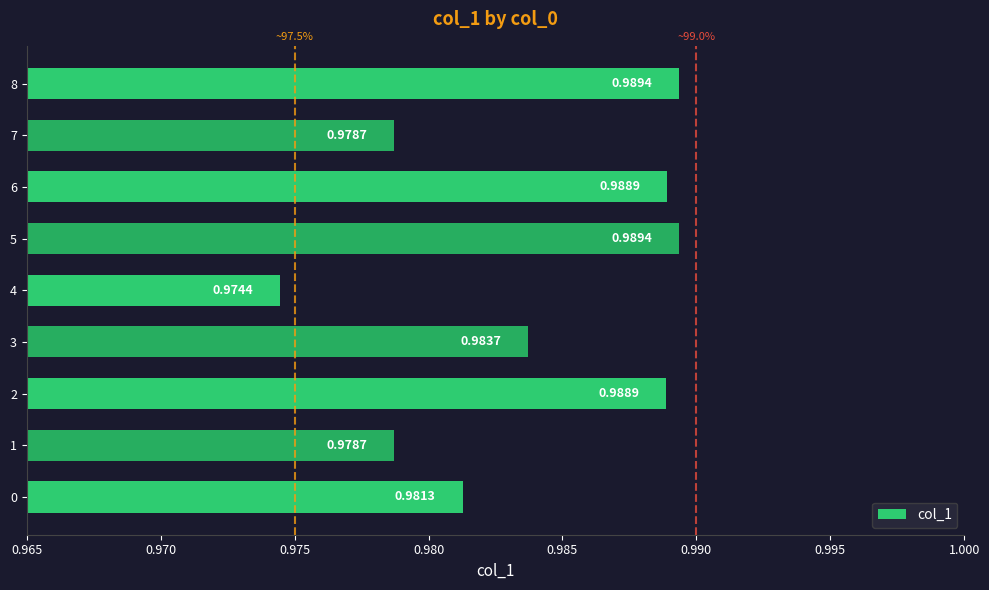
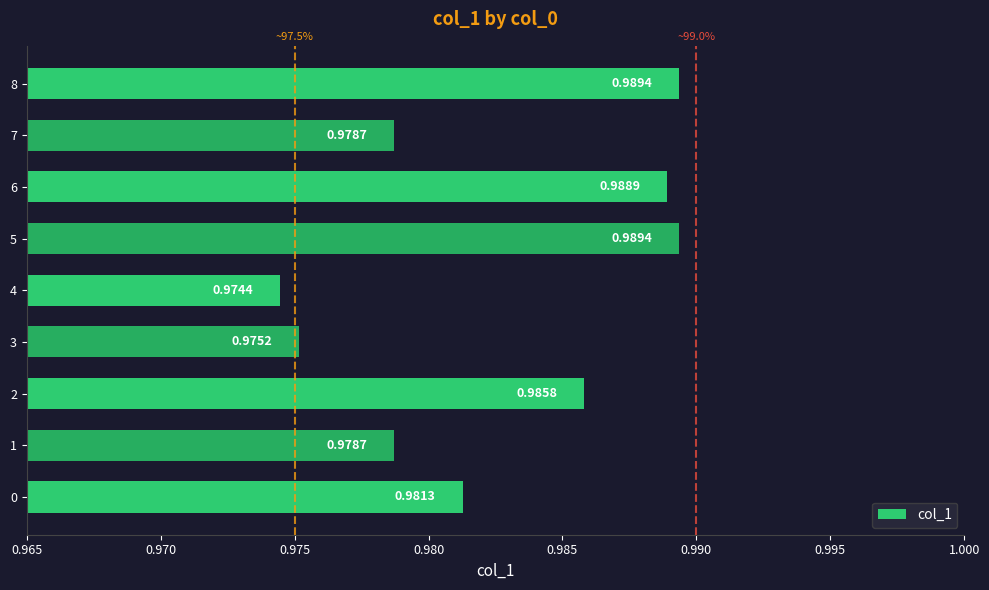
  {
    "8": 0.9894,
    "7": 0.9787,
    "6": 0.9889,
    "5": 0.9894,
    "4": 0.9744,
-   "3": 0.9837,
-   "2": 0.9889,
+   "3": 0.9752,
+   "2": 0.9858,
    "1": 0.9787,
    "0": 0.9813
  }
